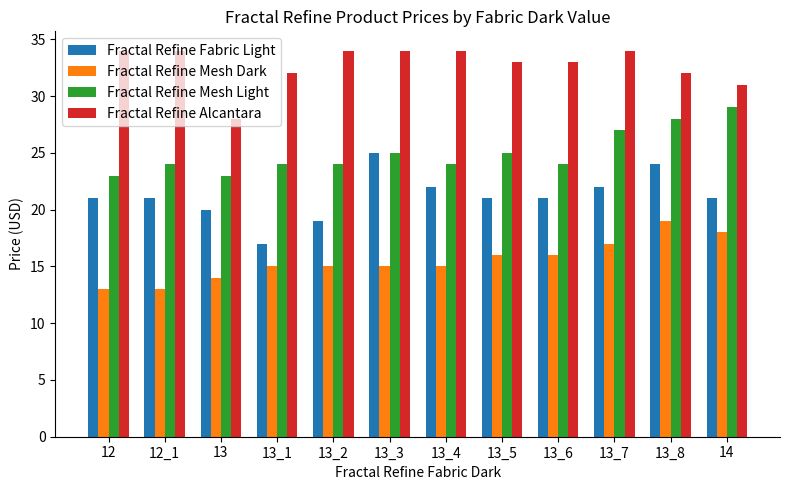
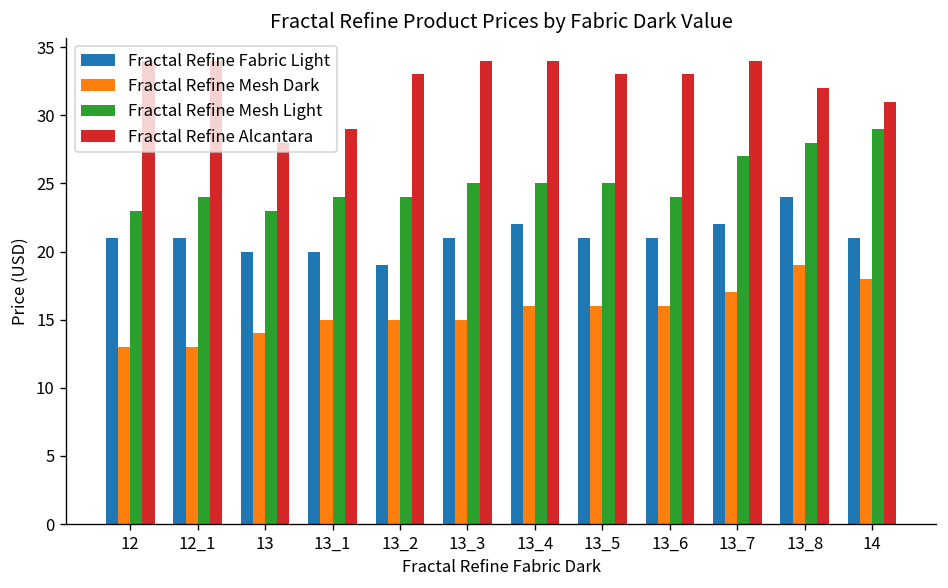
  {
    "Fractal Refine Fabric Light": {
      "12": 21,
      "12_1": 21,
      "13": 20,
-     "13_1": 17,
+     "13_1": 20,
      "13_2": 19,
-     "13_3": 25,
+     "13_3": 21,
      "13_4": 22,
      "13_5": 21,
      "13_6": 21,
      "13_7": 22,
      "13_8": 24,
      "14": 21
    },
    "Fractal Refine Mesh Dark": {
      "12": 13,
      "12_1": 13,
      "13": 14,
      "13_1": 15,
      "13_2": 15,
      "13_3": 15,
-     "13_4": 15,
+     "13_4": 16,
      "13_5": 16,
      "13_6": 16,
      "13_7": 17,
      "13_8": 19,
      "14": 18
    },
    "Fractal Refine Mesh Light": {
      "12": 23,
      "12_1": 24,
      "13": 23,
      "13_1": 24,
      "13_2": 24,
      "13_3": 25,
-     "13_4": 24,
+     "13_4": 25,
      "13_5": 25,
      "13_6": 24,
      "13_7": 27,
      "13_8": 28,
      "14": 29
    },
    "Fractal Refine Alcantara": {
-     "13_1": 32,
-     "13_2": 34,
+     "13_1": 29,
+     "13_2": 33,
      "13_3": 34,
      "13_4": 34,
      "13_5": 33,
      "13_6": 33,
      "13_7": 34,
      "13_8": 32,
      "14": 31
    }
  }
